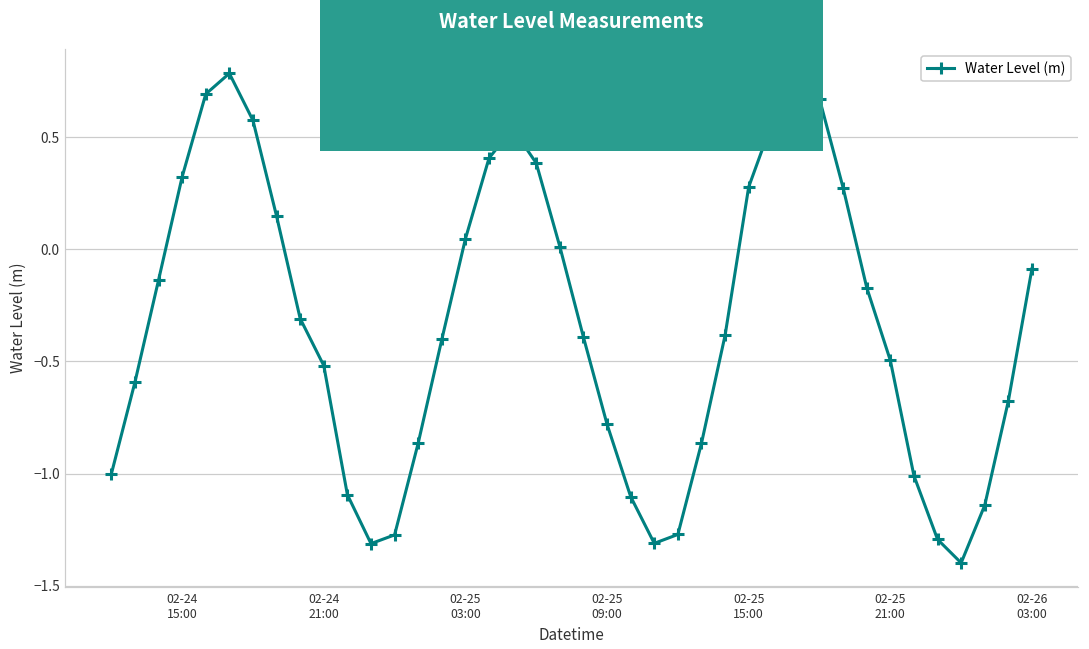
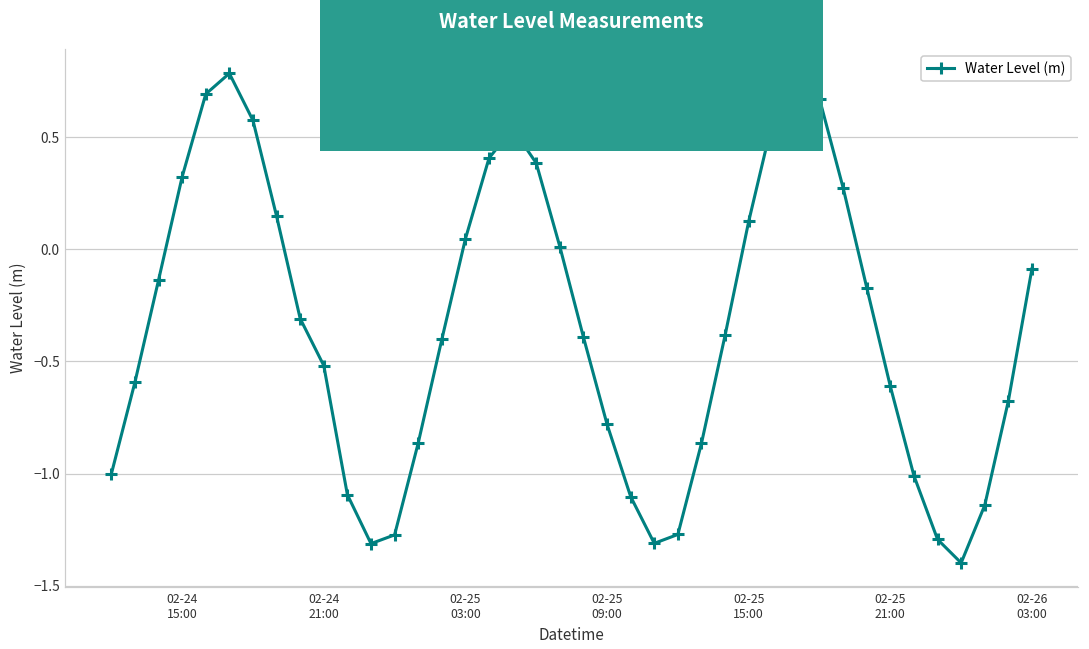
  {
    "02-24 15:00": 0.32,
    "02-24 21:00": -0.52,
    "02-25 03:00": 0.05,
    "02-25 09:00": -0.78,
-   "02-25 15:00": 0.28,
-   "02-25 21:00": -0.50,
+   "02-25 15:00": 0.12,
+   "02-25 21:00": -0.61,
    "02-26 03:00": -0.09
  }
